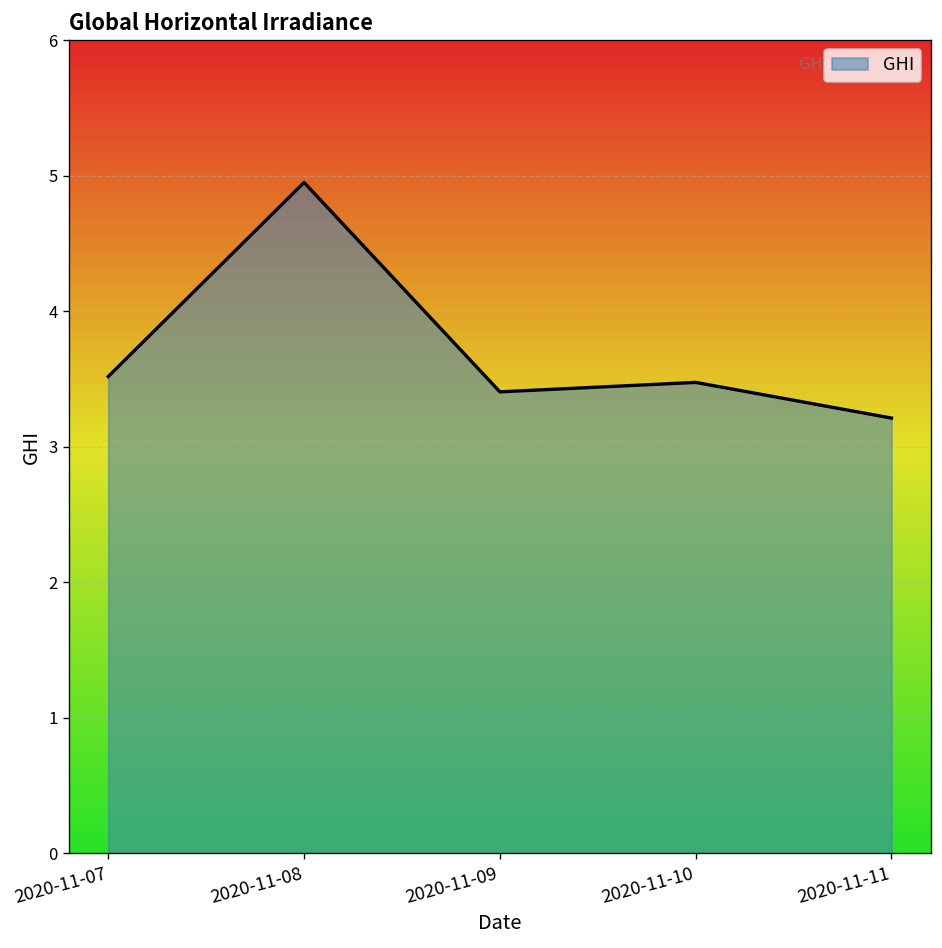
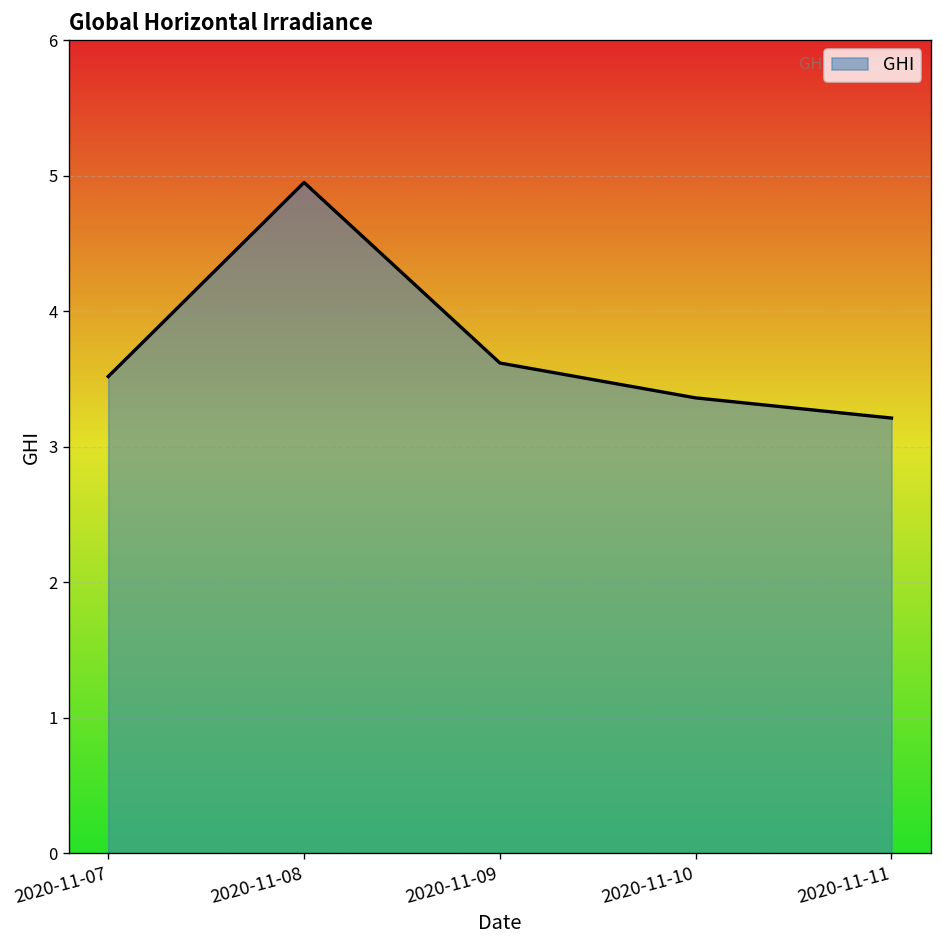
  {
    "2020-11-07": 3.52,
    "2020-11-08": 4.95,
-   "2020-11-09": 3.40,
-   "2020-11-10": 3.47,
+   "2020-11-09": 3.62,
+   "2020-11-10": 3.36,
    "2020-11-11": 3.21
  }
